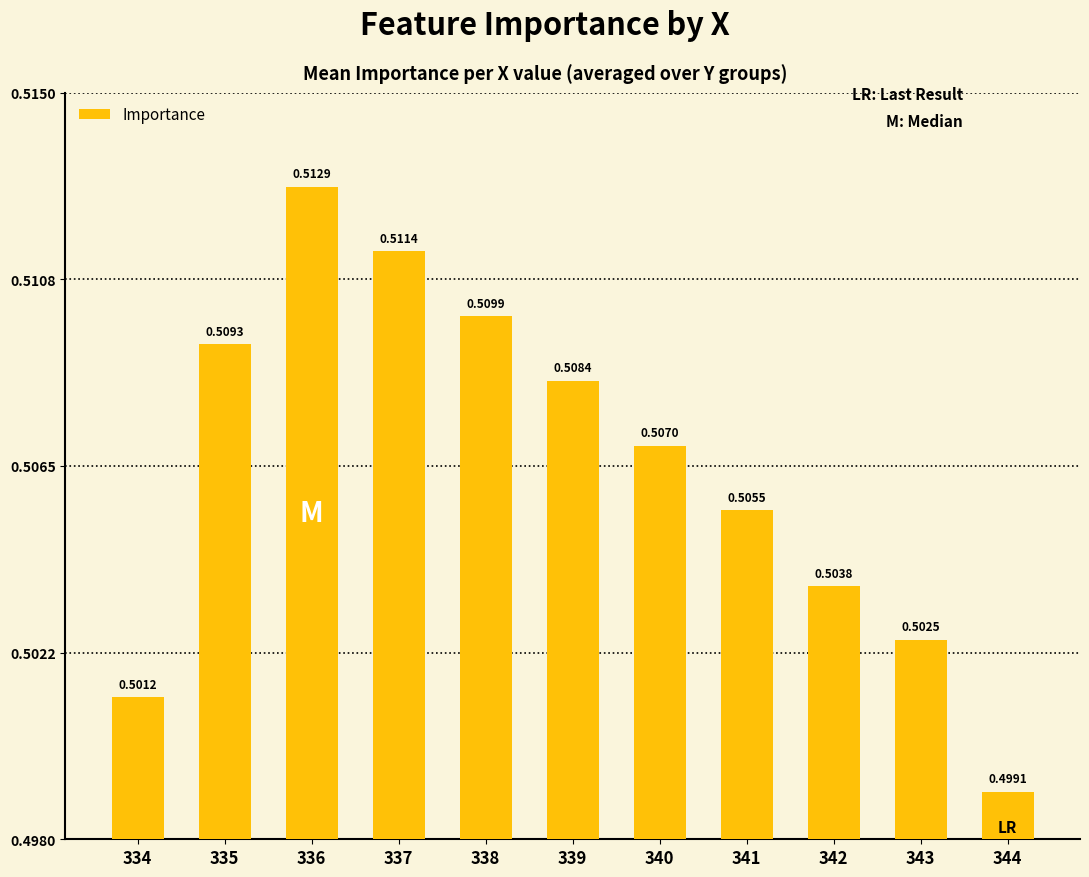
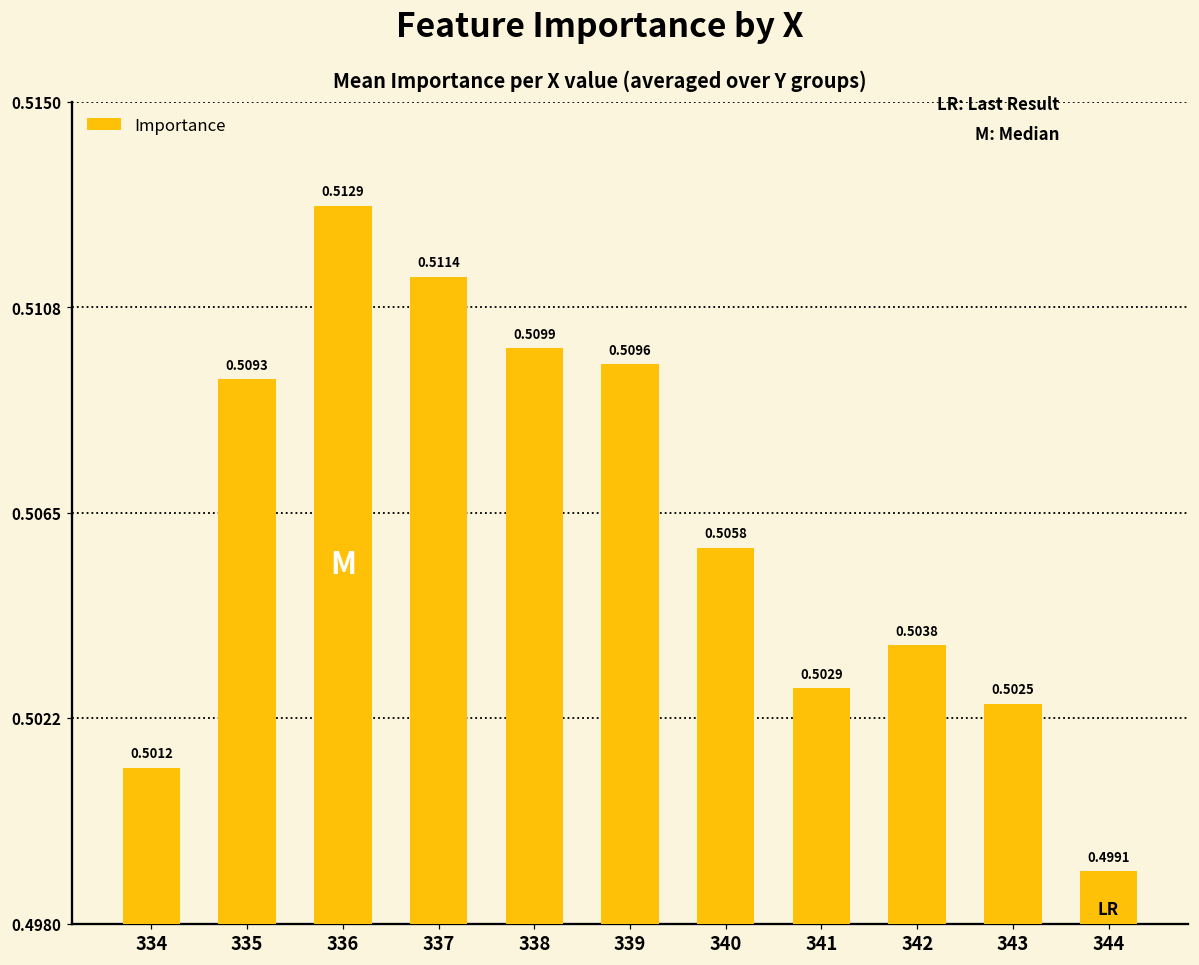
  {
    "334": 0.5012,
    "335": 0.5093,
    "336": 0.5129,
    "337": 0.5114,
    "338": 0.5099,
-   "339": 0.5084,
-   "340": 0.5070,
-   "341": 0.5055,
+   "339": 0.5096,
+   "340": 0.5058,
+   "341": 0.5029,
    "342": 0.5038,
    "343": 0.5025,
    "344": 0.4991
  }
